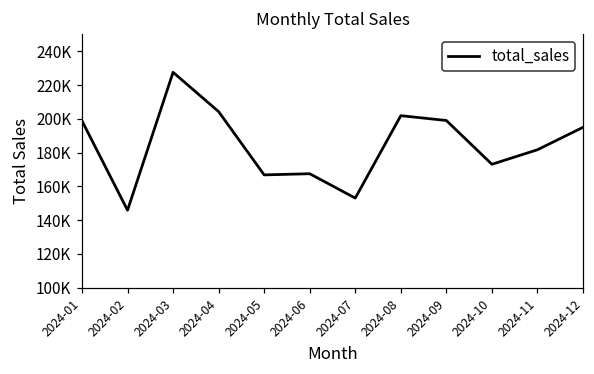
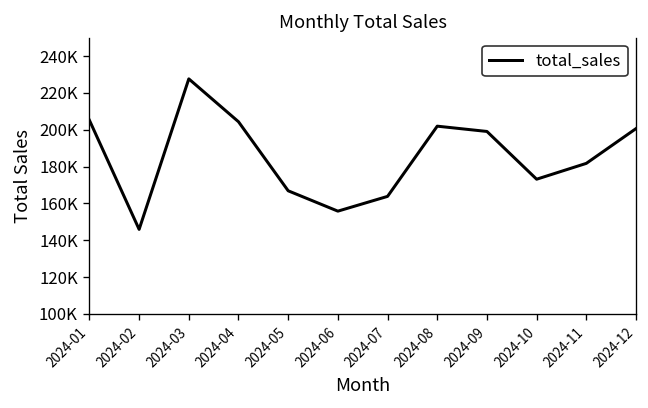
  {
-   "2024-01": 199000,
+   "2024-01": 205000,
    "2024-02": 146000,
    "2024-03": 228000,
    "2024-04": 204000,
    "2024-05": 167000,
-   "2024-06": 168000,
-   "2024-07": 153000,
+   "2024-06": 156000,
+   "2024-07": 164000,
    "2024-08": 202000,
    "2024-09": 199000,
    "2024-10": 173000,
    "2024-11": 182000,
-   "2024-12": 195000
+   "2024-12": 201000
  }
